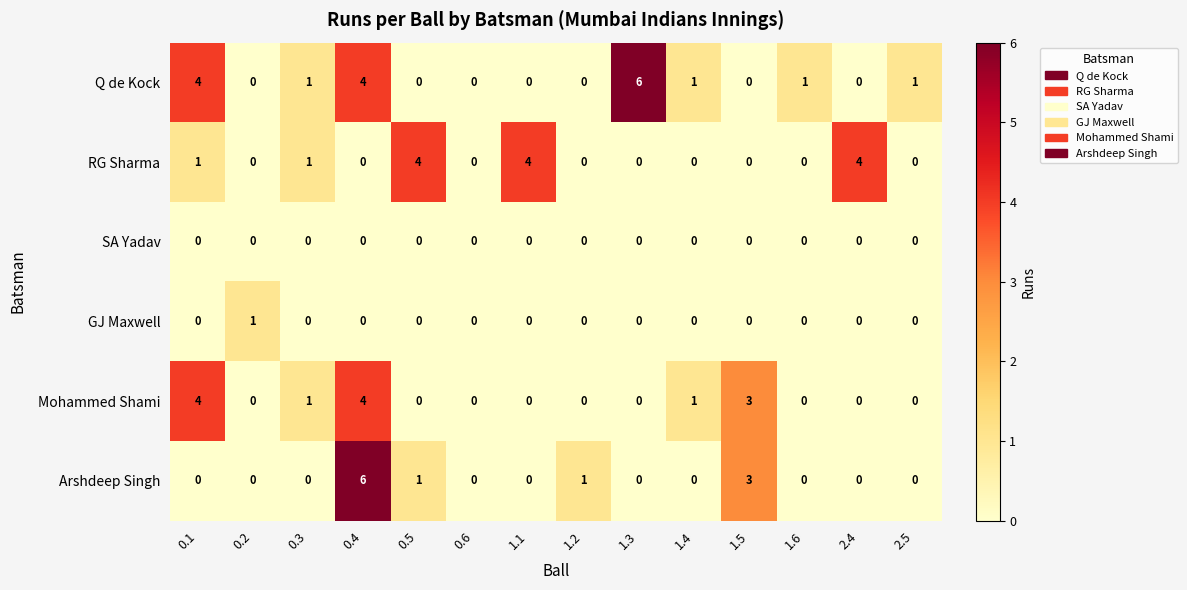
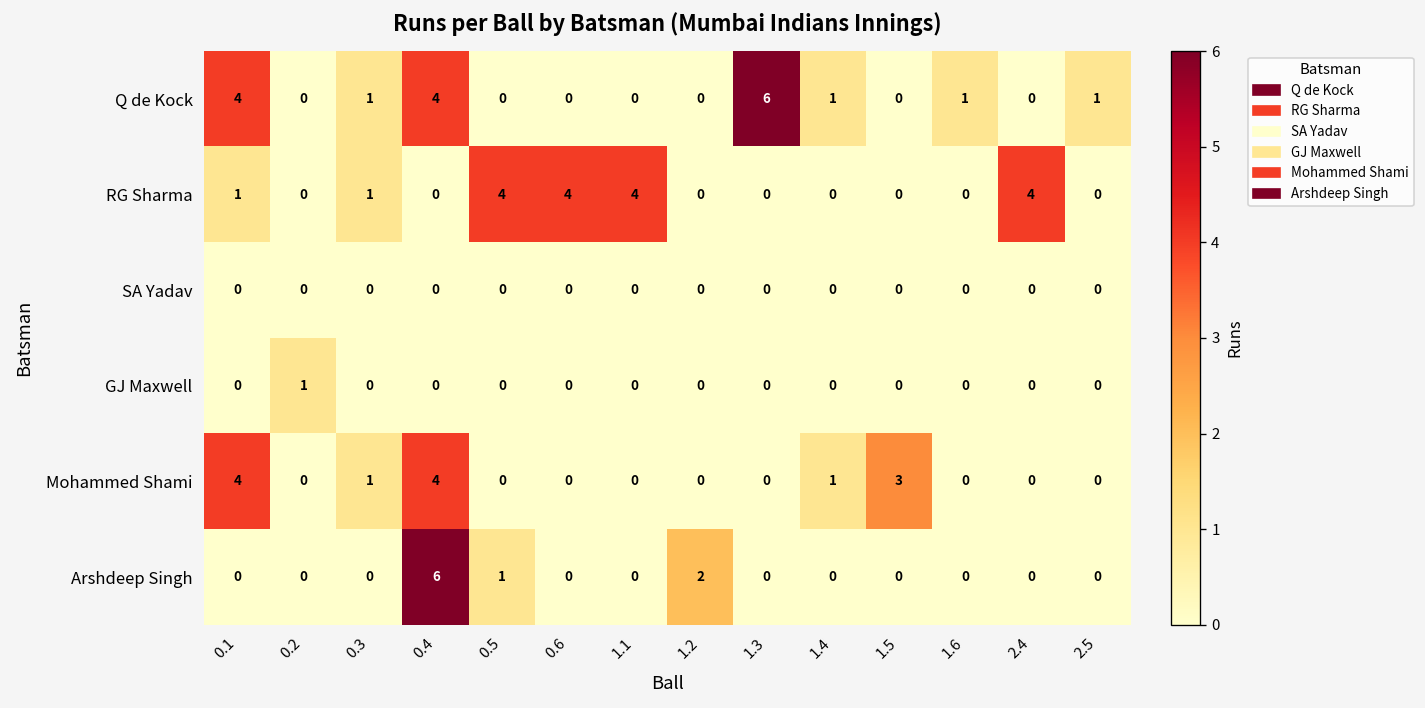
  {
    "Q de Kock": {
      "0.1": 4,
      "0.2": 0,
      "0.3": 1,
      "0.4": 4,
      "0.5": 0,
      "0.6": 0,
      "1.1": 0,
      "1.2": 0,
      "1.3": 6,
      "1.4": 1,
      "1.5": 0,
      "1.6": 1,
      "2.4": 0,
      "2.5": 1
    },
    "RG Sharma": {
      "0.1": 1,
      "0.2": 0,
      "0.3": 1,
      "0.4": 0,
      "0.5": 4,
-     "0.6": 0,
+     "0.6": 4,
      "1.1": 4,
      "1.2": 0,
      "1.3": 0,
      "1.4": 0,
      "1.5": 0,
      "1.6": 0,
      "2.4": 4,
      "2.5": 0
    },
    "SA Yadav": {
      "0.1": 0,
      "0.2": 0,
      "0.3": 0,
      "0.4": 0,
      "0.5": 0,
      "0.6": 0,
      "1.1": 0,
      "1.2": 0,
      "1.3": 0,
      "1.4": 0,
      "1.5": 0,
      "1.6": 0,
      "2.4": 0,
      "2.5": 0
    },
    "GJ Maxwell": {
      "0.1": 0,
      "0.2": 1,
      "0.3": 0,
      "0.4": 0,
      "0.5": 0,
      "0.6": 0,
      "1.1": 0,
      "1.2": 0,
      "1.3": 0,
      "1.4": 0,
      "1.5": 0,
      "1.6": 0,
      "2.4": 0,
      "2.5": 0
    },
    "Mohammed Shami": {
      "0.1": 4,
      "0.2": 0,
      "0.3": 1,
      "0.4": 4,
      "0.5": 0,
      "0.6": 0,
      "1.1": 0,
      "1.2": 0,
      "1.3": 0,
      "1.4": 1,
      "1.5": 3,
      "1.6": 0,
      "2.4": 0,
      "2.5": 0
    },
    "Arshdeep Singh": {
      "0.1": 0,
      "0.2": 0,
      "0.3": 0,
      "0.4": 6,
      "0.5": 1,
      "0.6": 0,
      "1.1": 0,
-     "1.2": 1,
+     "1.2": 2,
      "1.3": 0,
      "1.4": 0,
-     "1.5": 3,
+     "1.5": 0,
      "1.6": 0,
      "2.4": 0,
      "2.5": 0
    }
  }
